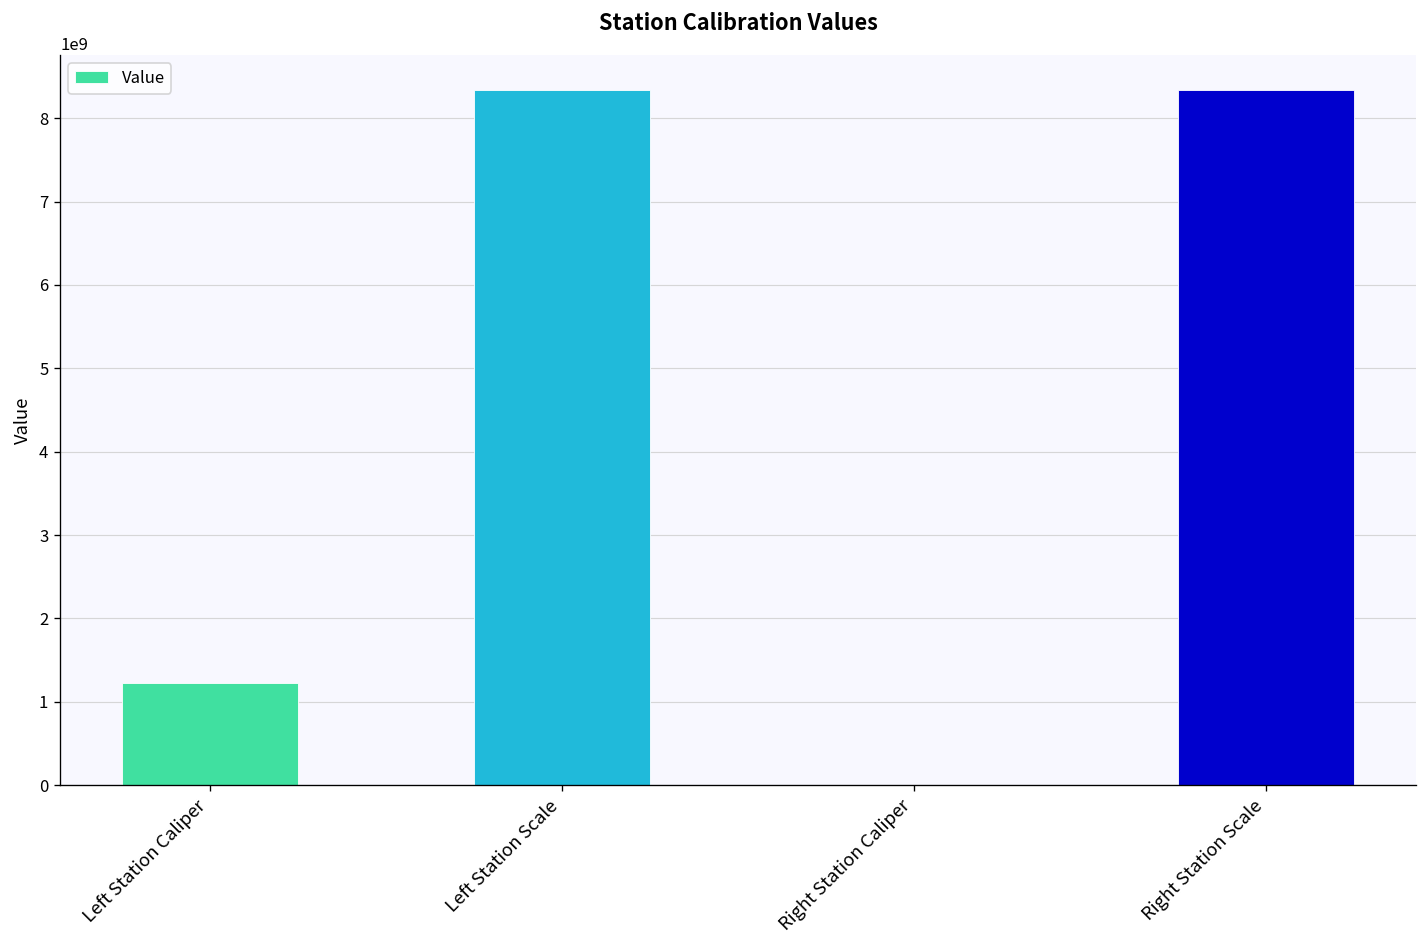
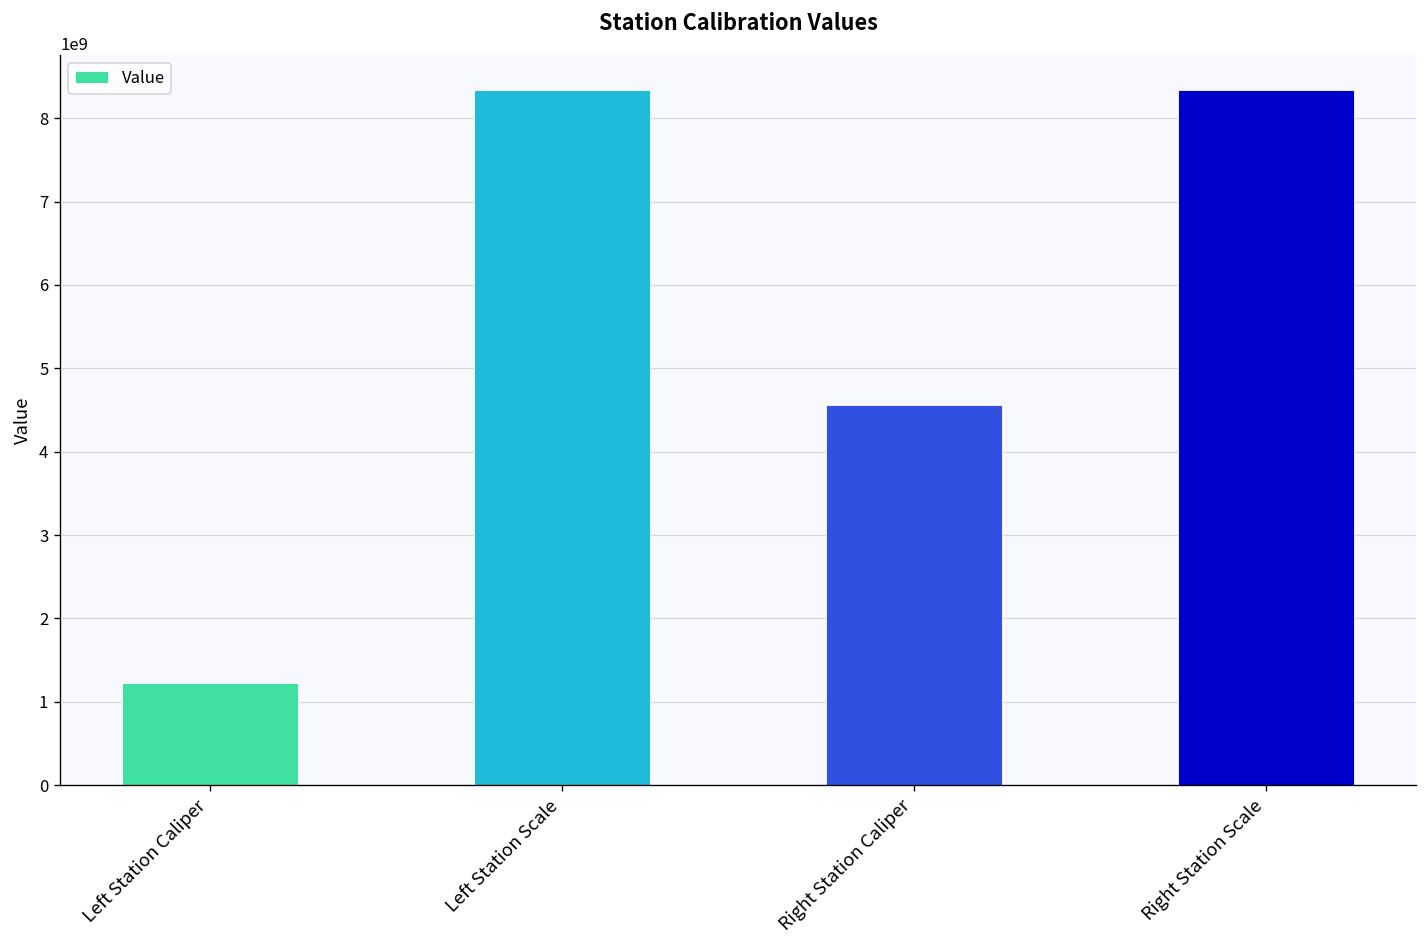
  {
    "Left Station Caliper": 1200000000,
    "Left Station Scale": 8300000000,
-   "Right Station Caliper": 0,
+   "Right Station Caliper": 4600000000,
    "Right Station Scale": 8300000000
  }
